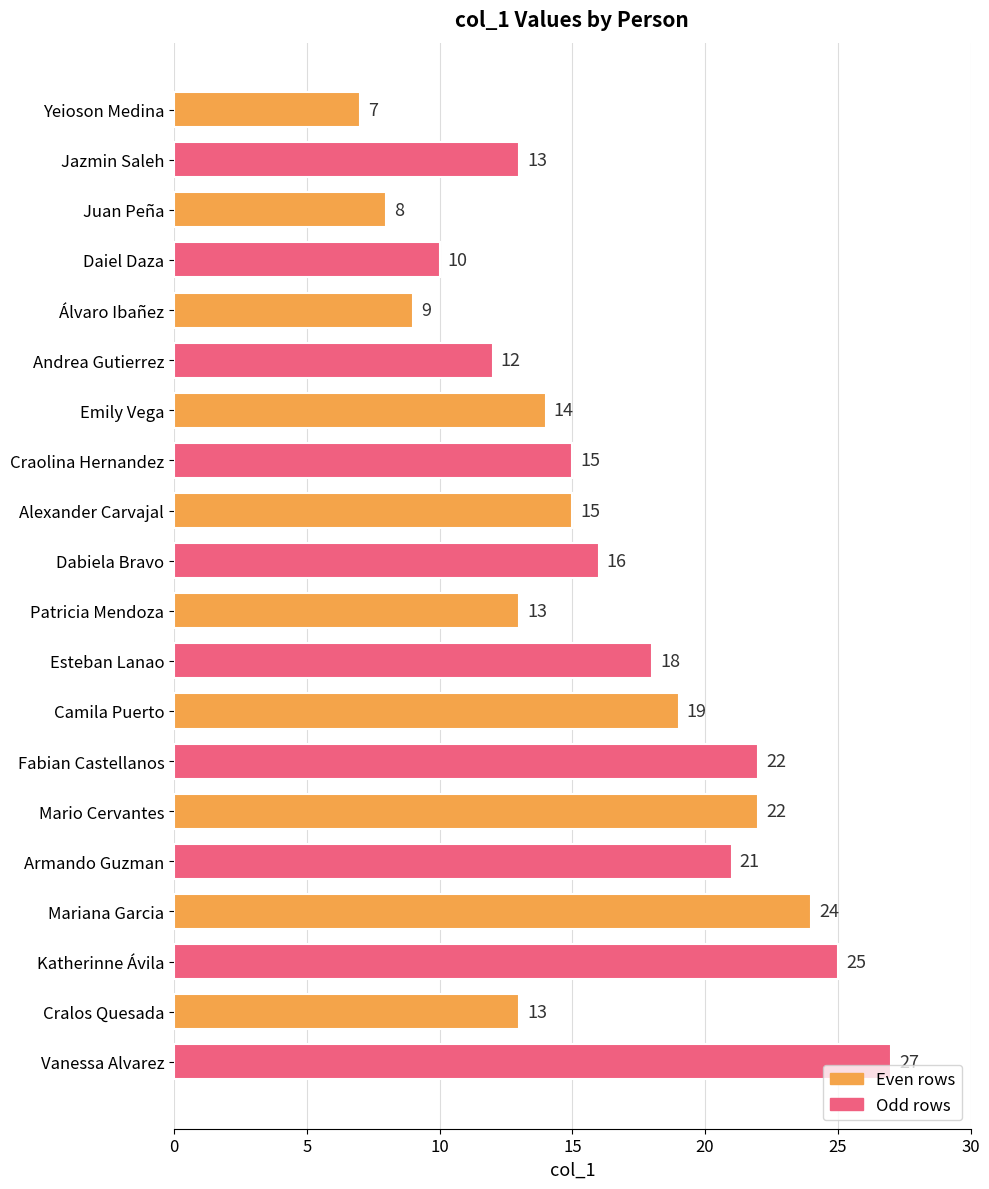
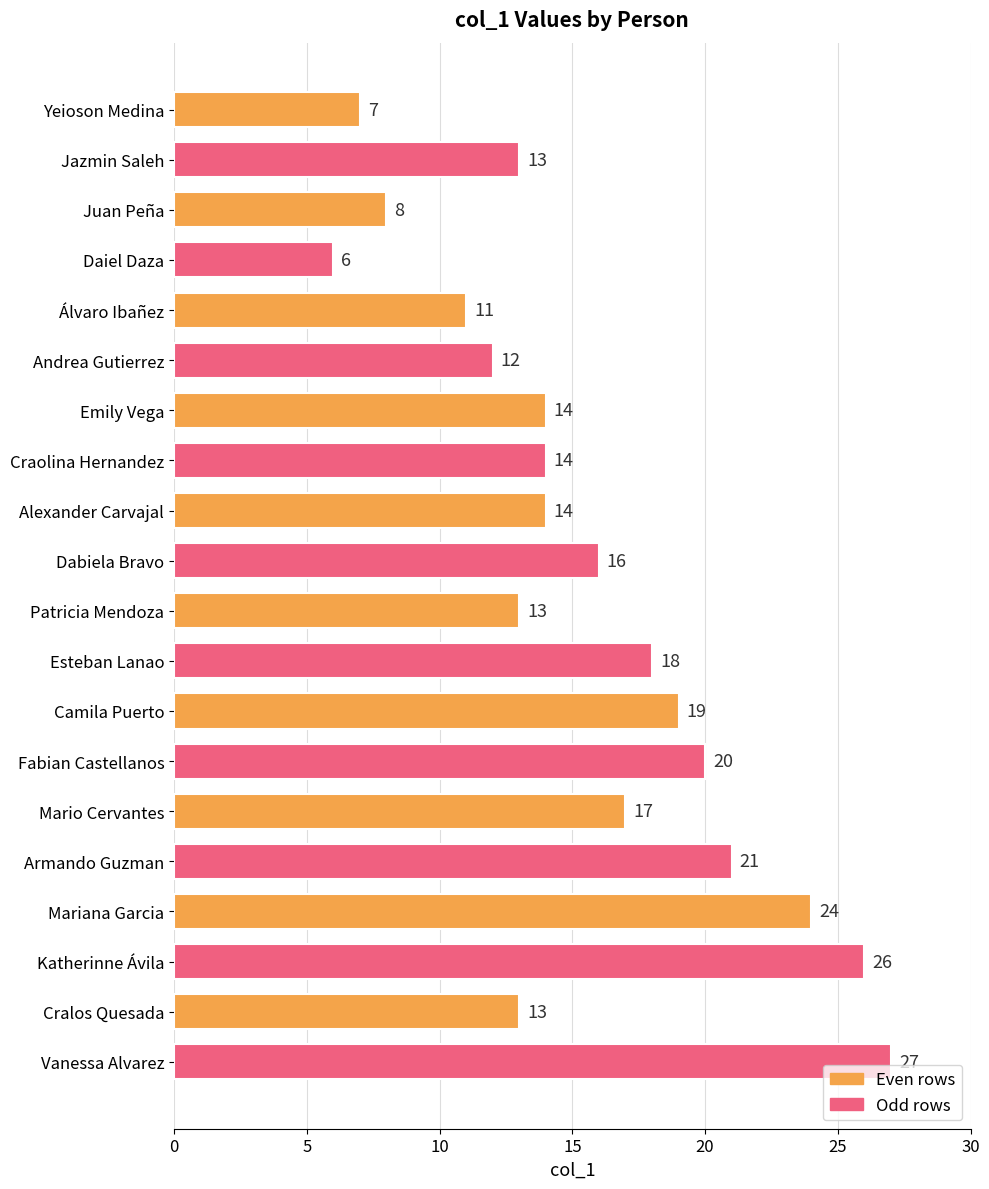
  {
    "Yeioson Medina": 7,
    "Jazmin Saleh": 13,
    "Juan Peña": 8,
-   "Daiel Daza": 10,
-   "Álvaro Ibañez": 9,
+   "Daiel Daza": 6,
+   "Álvaro Ibañez": 11,
    "Andrea Gutierrez": 12,
    "Emily Vega": 14,
-   "Craolina Hernandez": 15,
-   "Alexander Carvajal": 15,
+   "Craolina Hernandez": 14,
+   "Alexander Carvajal": 14,
    "Dabiela Bravo": 16,
    "Patricia Mendoza": 13,
    "Esteban Lanao": 18,
    "Camila Puerto": 19,
-   "Fabian Castellanos": 22,
-   "Mario Cervantes": 22,
+   "Fabian Castellanos": 20,
+   "Mario Cervantes": 17,
    "Armando Guzman": 21,
    "Mariana Garcia": 24,
-   "Katherinne Ávila": 25,
+   "Katherinne Ávila": 26,
    "Cralos Quesada": 13
  }
